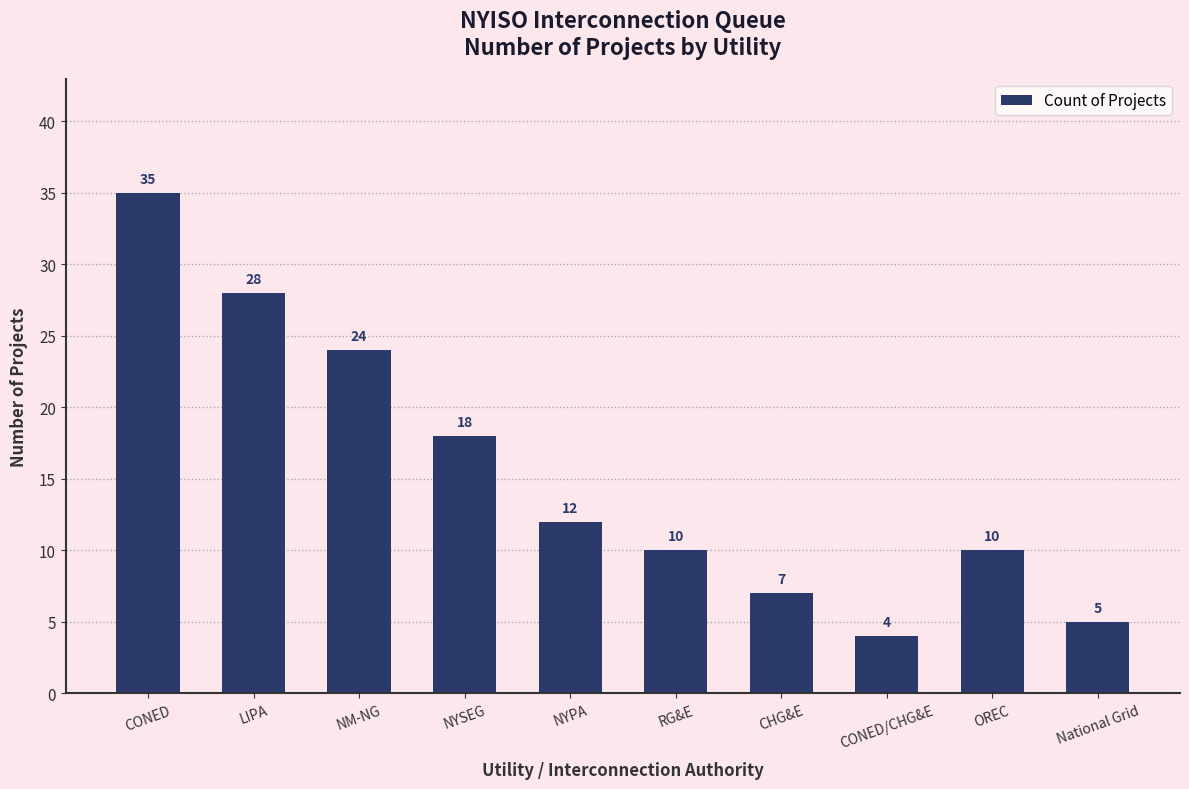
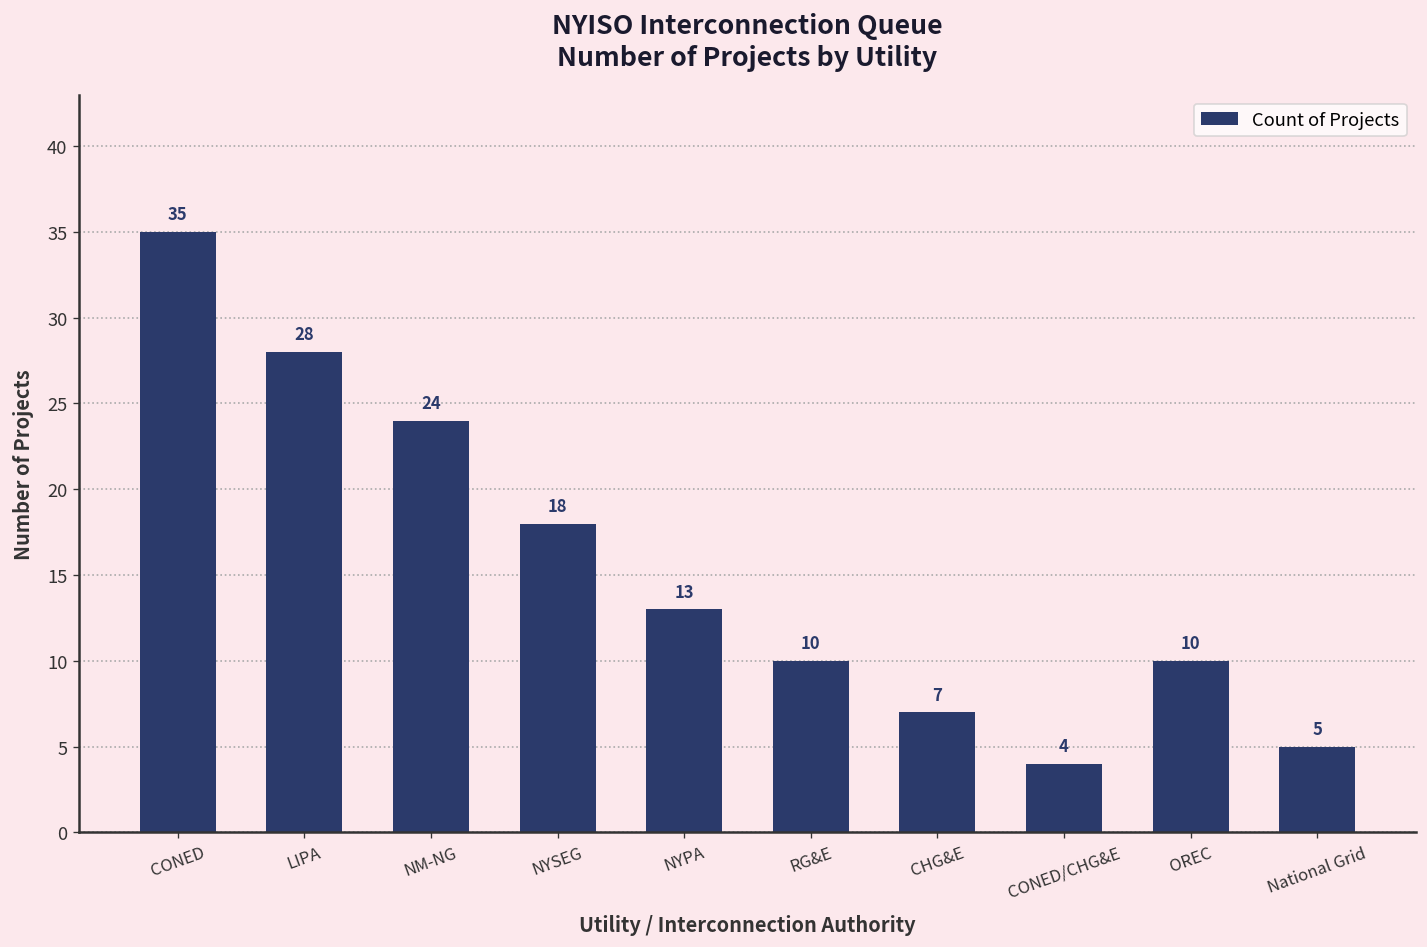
  {
    "CONED": 35,
    "LIPA": 28,
    "NM-NG": 24,
    "NYSEG": 18,
-   "NYPA": 12,
+   "NYPA": 13,
    "RG&E": 10,
    "CHG&E": 7,
    "CONED/CHG&E": 4,
    "OREC": 10,
    "National Grid": 5
  }
